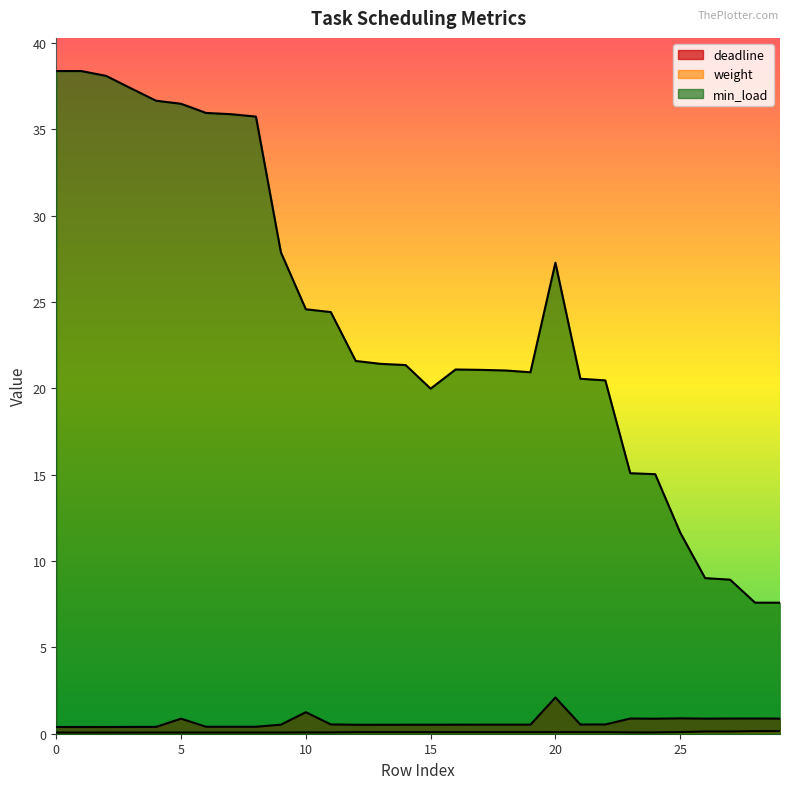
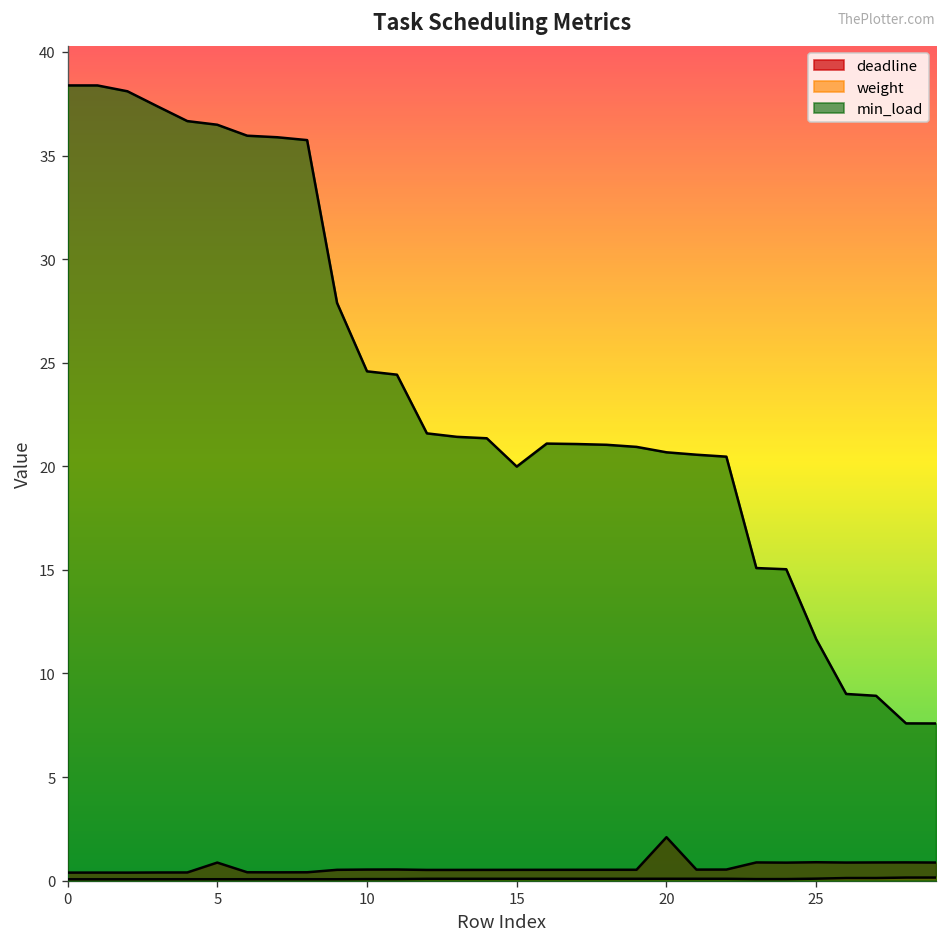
  {
    "deadline": {
      "0": 0.4,
      "5": 0.9,
-     "10": 1.2,
+     "10": 0.5,
      "15": 0.5,
      "20": 2.1,
      "25": 0.9
    },
    "weight": {
      "0": 0.1,
      "5": 0.1,
      "10": 0.1,
      "15": 0.1,
      "20": 0.1,
      "25": 0.1
    },
    "min_load": {
      "0": 38.4,
      "5": 36.5,
      "10": 24.6,
      "15": 20.0,
-     "20": 27.3,
+     "20": 20.7,
      "25": 11.7
    }
  }
